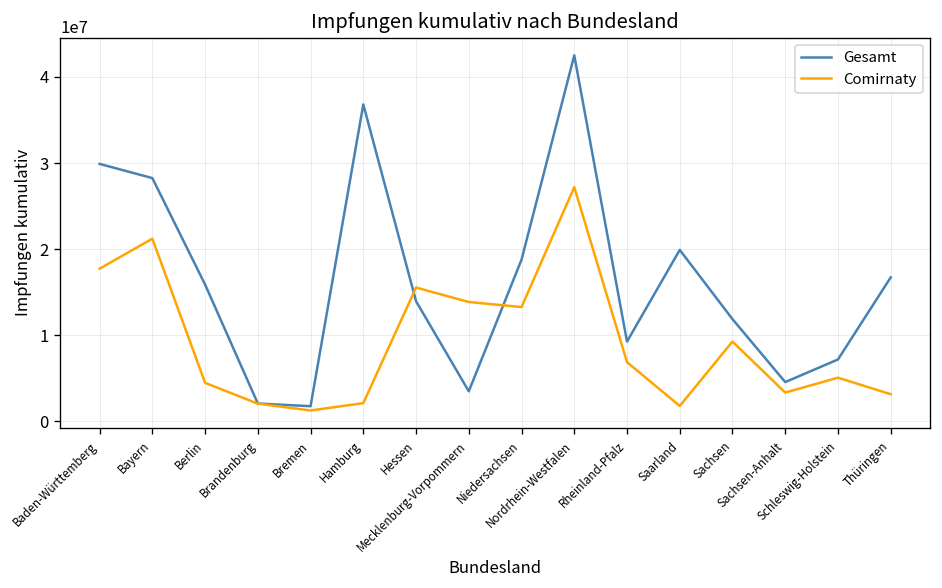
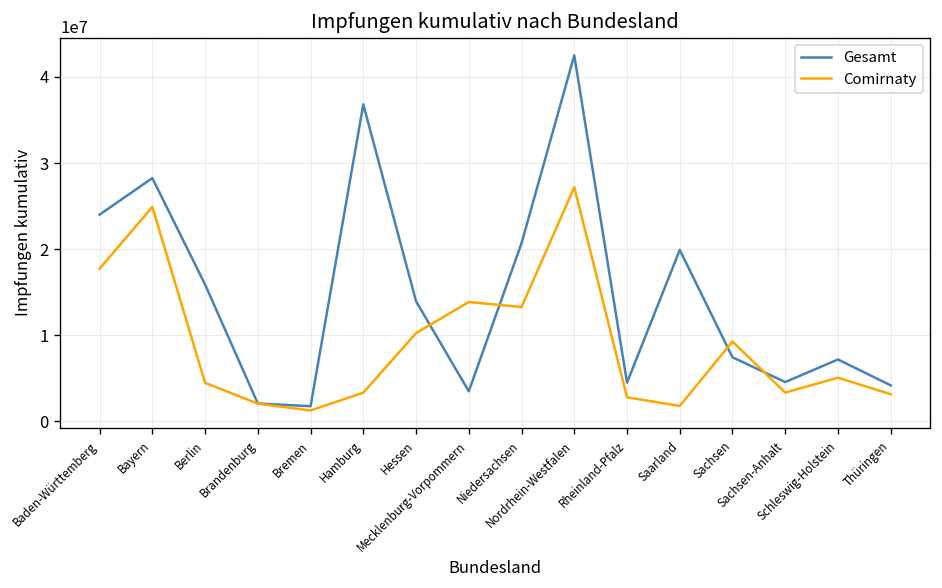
  {
    "Gesamt": {
-     "Baden-Württemberg": 30000000,
+     "Baden-Württemberg": 24000000,
      "Bayern": 28000000,
      "Berlin": 16000000,
      "Bremen": 2000000,
      "Hamburg": 37000000,
      "Hessen": 14000000,
      "Mecklenburg-Vorpommern": 3000000,
-     "Niedersachsen": 19000000,
+     "Niedersachsen": 21000000,
      "Nordrhein-Westfalen": 43000000,
-     "Rheinland-Pfalz": 9000000,
+     "Rheinland-Pfalz": 4000000,
      "Saarland": 20000000,
-     "Sachsen": 12000000,
+     "Sachsen": 7000000,
      "Sachsen-Anhalt": 5000000,
      "Schleswig-Holstein": 7000000,
-     "Thüringen": 17000000
+     "Thüringen": 4000000
    },
    "Comirnaty": {
      "Baden-Württemberg": 18000000,
-     "Bayern": 21000000,
+     "Bayern": 25000000,
      "Berlin": 4000000,
      "Bremen": 1000000,
-     "Hamburg": 2000000,
-     "Hessen": 16000000,
+     "Hamburg": 3000000,
+     "Hessen": 10000000,
      "Mecklenburg-Vorpommern": 14000000,
      "Niedersachsen": 13000000,
      "Nordrhein-Westfalen": 27000000,
-     "Rheinland-Pfalz": 7000000,
+     "Rheinland-Pfalz": 3000000,
      "Saarland": 2000000,
      "Sachsen": 9000000,
      "Sachsen-Anhalt": 3000000,
      "Schleswig-Holstein": 5000000,
      "Thüringen": 3000000
    }
  }
